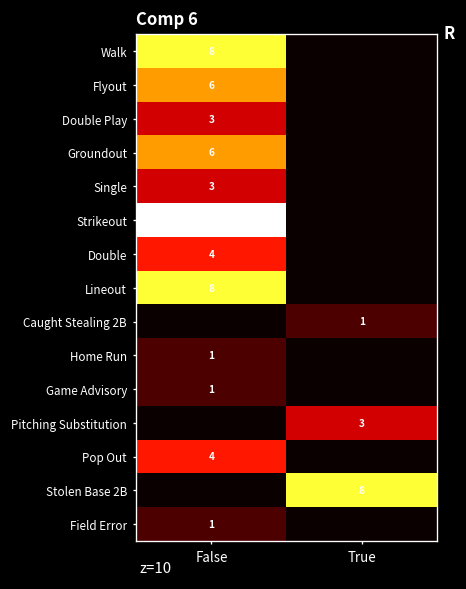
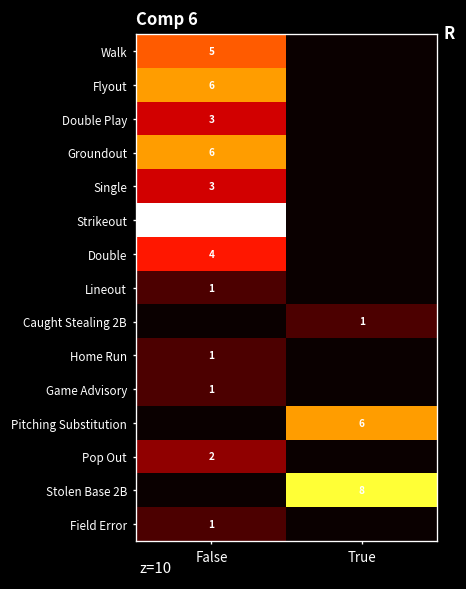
  {
    "Walk": {
-     "False": 8
+     "False": 5
    },
    "Flyout": {
      "False": 6
    },
    "Double Play": {
      "False": 3
    },
    "Groundout": {
      "False": 6
    },
    "Single": {
      "False": 3
    },
    "Double": {
      "False": 4
    },
    "Lineout": {
-     "False": 8
+     "False": 1
    },
    "Caught Stealing 2B": {
      "True": 1
    },
    "Home Run": {
      "False": 1
    },
    "Game Advisory": {
      "False": 1
    },
    "Pitching Substitution": {
-     "True": 3
+     "True": 6
    },
    "Pop Out": {
-     "False": 4
+     "False": 2
    },
    "Stolen Base 2B": {
      "True": 8
    },
    "Field Error": {
      "False": 1
    }
  }
